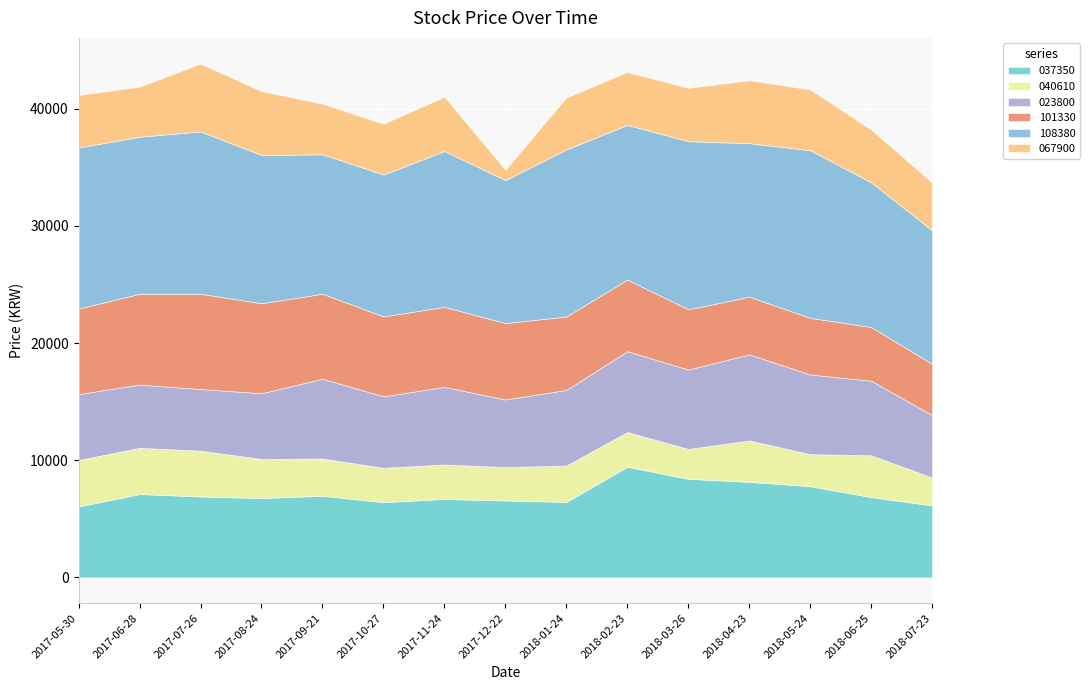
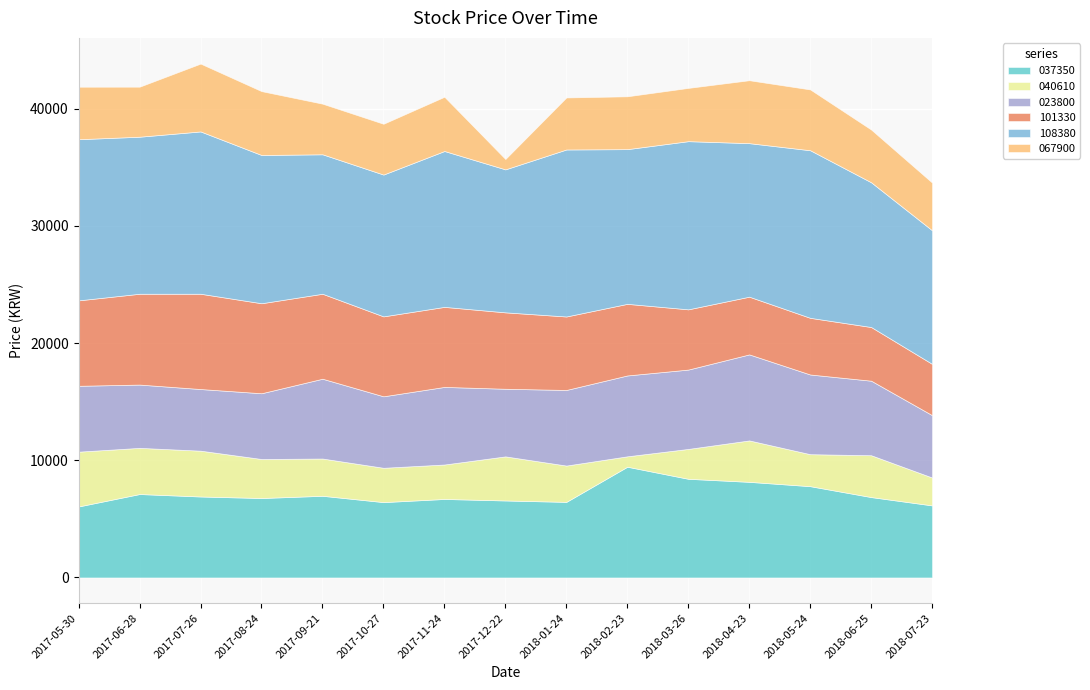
  {
    "040610": {
-     "2017-05-30": 4000,
+     "2017-05-30": 4700,
      "2017-06-28": 3900,
      "2017-07-26": 3900,
      "2017-08-24": 3300,
      "2017-09-21": 3200,
      "2017-10-27": 2900,
      "2017-11-24": 2900,
-     "2017-12-22": 2900,
+     "2017-12-22": 3800,
      "2018-01-24": 3100,
-     "2018-02-23": 3000,
+     "2018-02-23": 900,
      "2018-03-26": 2600,
      "2018-04-23": 3500,
      "2018-05-24": 2700,
      "2018-06-25": 3600,
      "2018-07-23": 2400
    },
    "101330": {
      "2017-05-30": 7300,
      "2017-06-28": 7800,
      "2017-07-26": 8100,
      "2017-08-24": 7700,
      "2017-09-21": 7300,
      "2017-10-27": 6800,
      "2017-11-24": 6800,
      "2017-12-22": 6500,
      "2018-01-24": 6300,
      "2018-02-23": 6100,
      "2018-03-26": 5100,
      "2018-04-23": 4900,
      "2018-05-24": 4800,
      "2018-06-25": 4600,
      "2018-07-23": 4400
    },
    "067900": {
      "2017-05-30": 4500,
      "2017-06-28": 4300,
      "2017-07-26": 5800,
      "2017-08-24": 5500,
      "2017-09-21": 4300,
      "2017-10-27": 4300,
      "2017-11-24": 4600,
      "2017-12-22": 900,
      "2018-01-24": 4400,
      "2018-02-23": 4500,
      "2018-03-26": 4500,
      "2018-04-23": 5400,
      "2018-05-24": 5200,
      "2018-06-25": 4500,
      "2018-07-23": 4100
    }
  }
